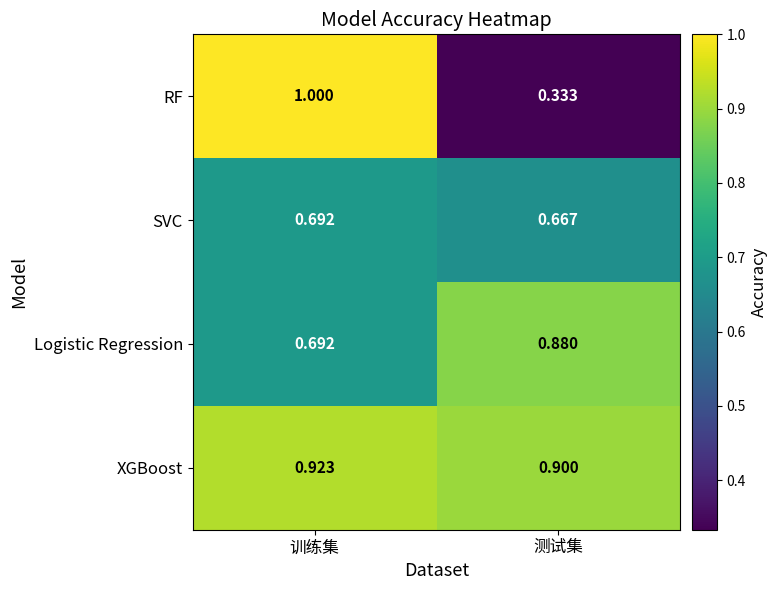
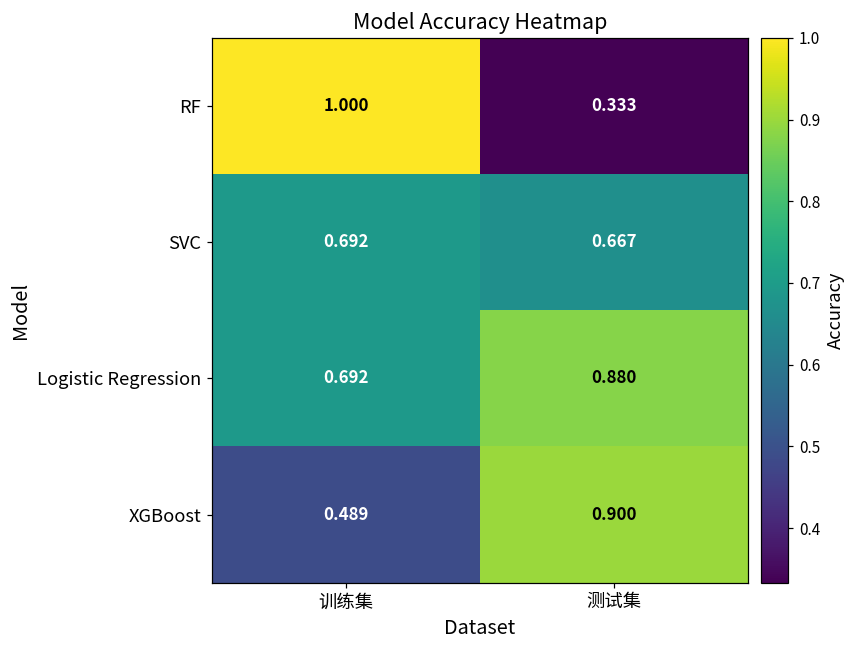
  {
    "RF": {
      "训练集": 1.000,
      "测试集": 0.333
    },
    "SVC": {
      "训练集": 0.692,
      "测试集": 0.667
    },
    "Logistic Regression": {
      "训练集": 0.692,
      "测试集": 0.880
    },
    "XGBoost": {
-     "训练集": 0.923,
+     "训练集": 0.489,
      "测试集": 0.900
    }
  }
